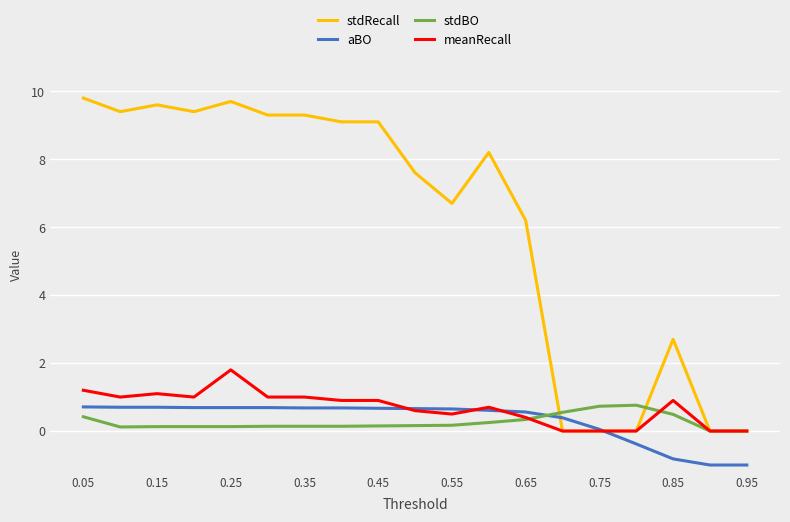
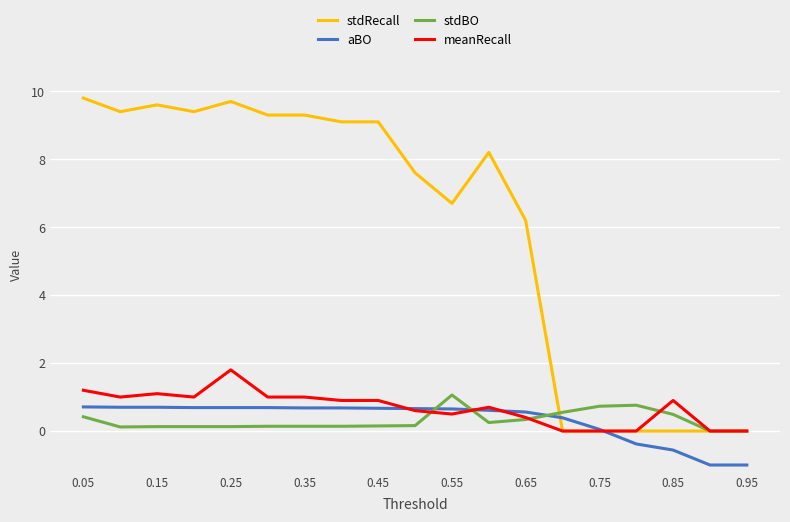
  {
    "stdRecall": {
      "0.05": 9.8,
      "0.15": 9.6,
      "0.25": 9.7,
      "0.35": 9.3,
      "0.45": 9.1,
      "0.55": 6.7,
      "0.65": 6.2,
-     "0.85": 2.7
+     "0.85": 0.0
    },
    "aBO": {
      "0.05": 0.7,
      "0.15": 0.7,
      "0.25": 0.7,
      "0.35": 0.7,
      "0.45": 0.7,
      "0.55": 0.7,
      "0.65": 0.6,
-     "0.85": -0.8,
+     "0.85": -0.6,
      "0.95": -1.0
    },
    "stdBO": {
      "0.05": 0.4,
      "0.15": 0.1,
      "0.25": 0.1,
      "0.35": 0.1,
      "0.45": 0.2,
-     "0.55": 0.2,
+     "0.55": 1.1,
      "0.75": 0.7,
      "0.85": 0.5
    },
    "meanRecall": {
      "0.05": 1.2,
      "0.15": 1.1,
      "0.25": 1.8,
      "0.35": 1.0,
      "0.45": 0.9,
      "0.55": 0.5,
      "0.85": 0.9
    }
  }
